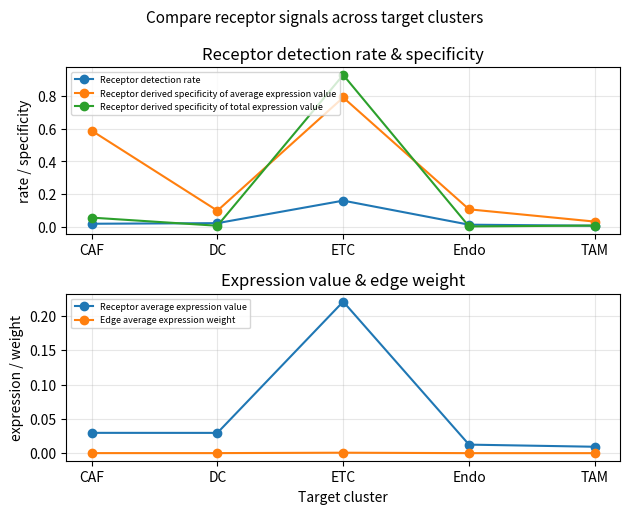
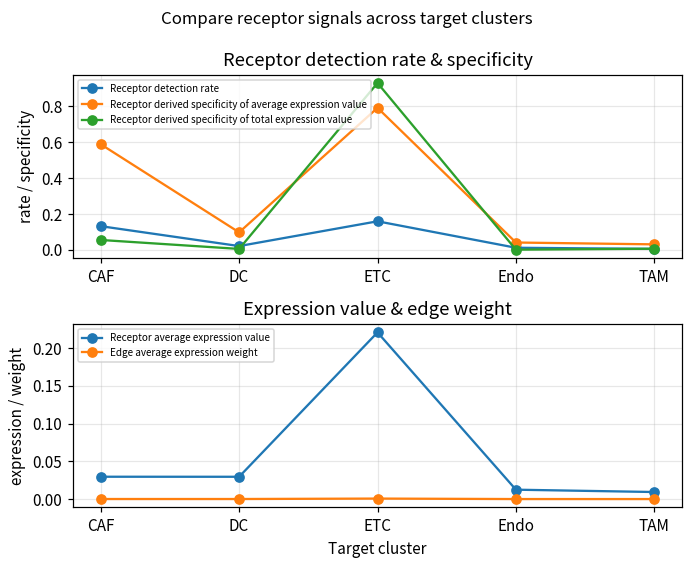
  {
    "Receptor detection rate & specificity": {
      "Receptor detection rate": {
-       "CAF": 0.02,
+       "CAF": 0.13,
        "DC": 0.02,
        "ETC": 0.16
      },
      "Receptor derived specificity of average expression value": {
        "CAF": 0.59,
        "DC": 0.10,
        "ETC": 0.79,
-       "Endo": 0.11,
+       "Endo": 0.04,
        "TAM": 0.03
      },
      "Receptor derived specificity of total expression value": {
        "CAF": 0.06,
        "DC": 0.01,
        "ETC": 0.93
      }
    },
    "Expression value & edge weight": {
      "Receptor average expression value": {
        "CAF": 0.03,
        "DC": 0.03,
        "ETC": 0.22,
        "Endo": 0.01,
        "TAM": 0.01
      },
      "Edge average expression weight": {
        "CAF": 0.00,
        "DC": 0.00,
        "ETC": 0.00,
        "Endo": 0.00,
        "TAM": 0.00
      }
    }
  }
